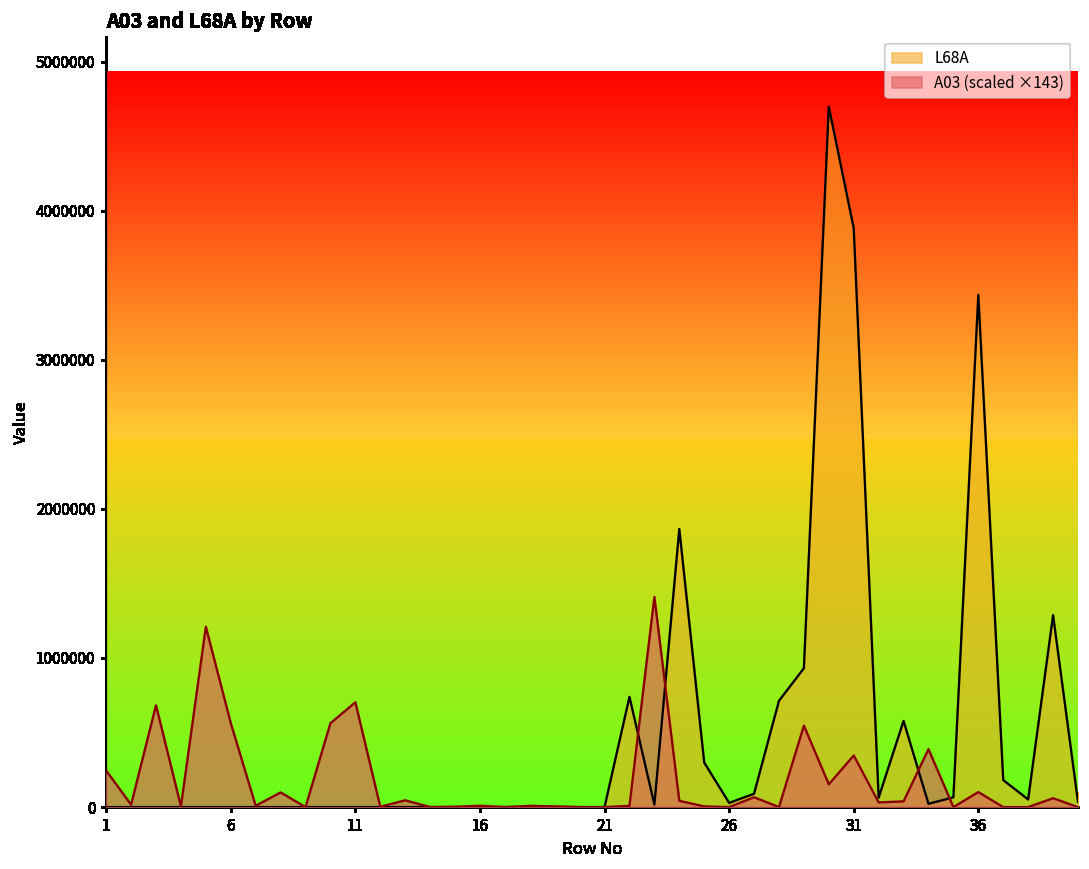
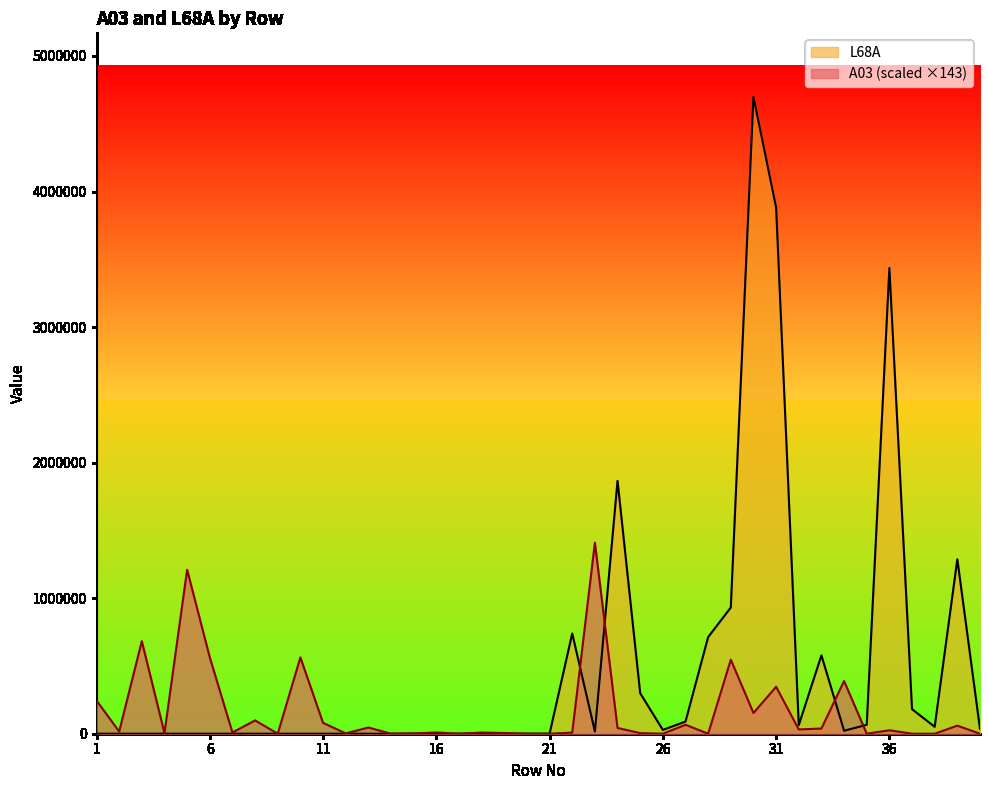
  {
    "L68A": {
      "1": 0,
      "6": 0,
      "11": 0,
      "26": 30000,
      "31": 3880000,
      "36": 3440000
    },
    "A03 (scaled ×143)": {
      "1": 240000,
      "6": 560000,
-     "11": 700000,
+     "11": 80000,
      "26": 0,
      "31": 350000,
-     "36": 100000
+     "36": 30000
    }
  }
